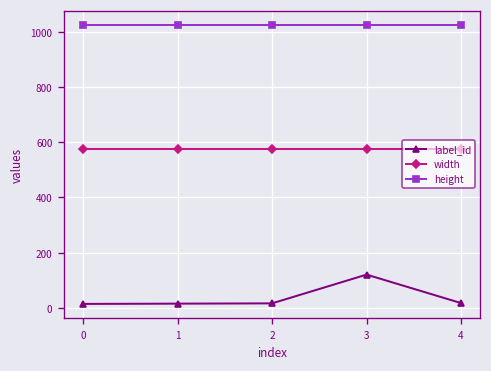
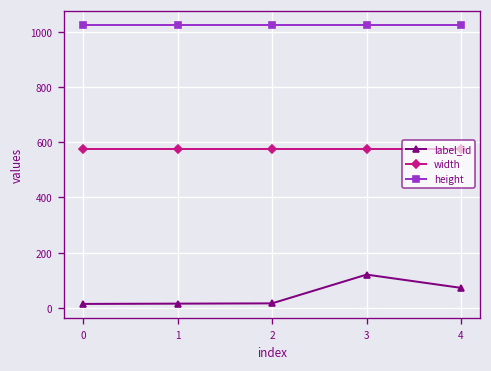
  {
    "label_id": {
      "0": 20,
      "1": 20,
      "2": 20,
      "3": 120,
-     "4": 20
+     "4": 70
    },
    "width": {
      "0": 580,
      "1": 580,
      "2": 580,
      "3": 580
    },
    "height": {
      "0": 1020,
      "1": 1020,
      "2": 1020,
      "3": 1020,
      "4": 1020
    }
  }
